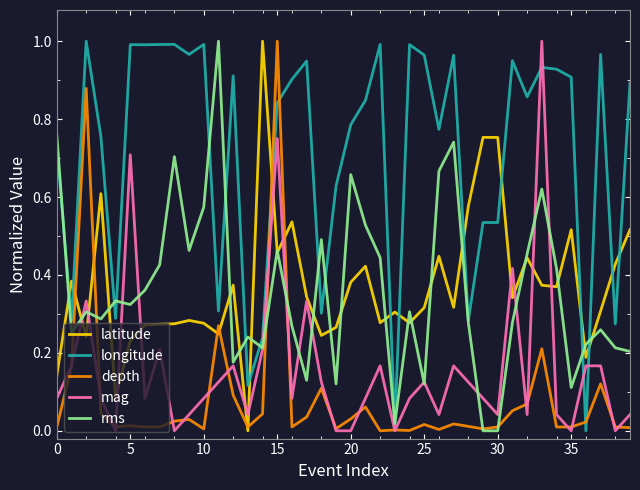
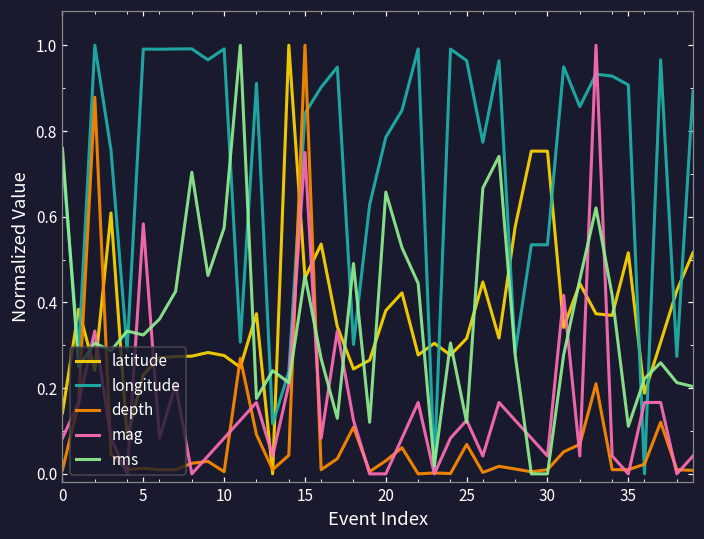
  {
    "latitude": {
      "0": 0.14,
      "10": 0.28,
      "20": 0.38,
      "25": 0.32,
      "30": 0.75,
      "35": 0.52
    },
    "longitude": {
      "0": 0.73,
      "5": 0.99,
      "10": 0.99,
      "15": 0.84,
      "20": 0.79,
      "25": 0.96,
      "30": 0.53,
      "35": 0.91
    },
    "depth": {
      "0": 0.01,
      "10": 0.00,
      "15": 1.00,
      "20": 0.03,
-     "25": 0.02,
+     "25": 0.07,
      "30": 0.01,
      "35": 0.01
    },
    "mag": {
      "0": 0.08,
-     "5": 0.71,
+     "5": 0.58,
      "10": 0.08,
      "15": 0.75,
      "20": 0.00,
      "30": 0.04,
      "35": 0.00
    },
    "rms": {
      "0": 0.76,
      "5": 0.32,
      "10": 0.57,
      "20": 0.66,
      "30": 0.00,
      "35": 0.11
    }
  }
